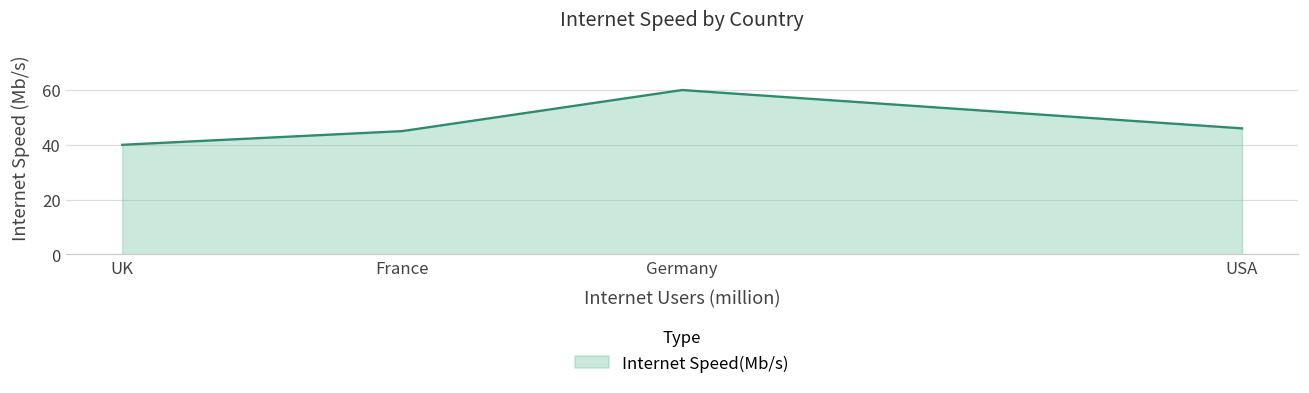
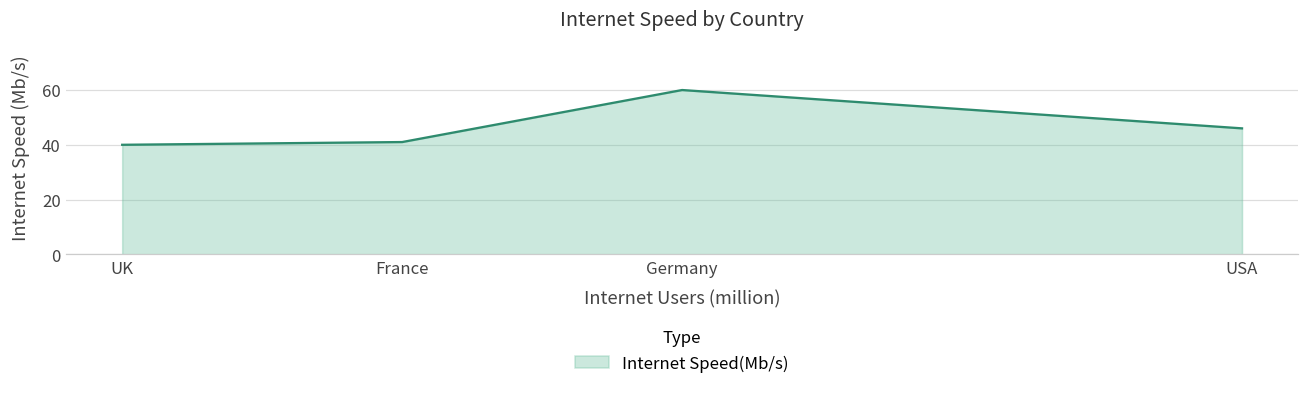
  {
    "UK": 40,
-   "France": 45,
+   "France": 41,
    "Germany": 60,
    "USA": 46
  }
